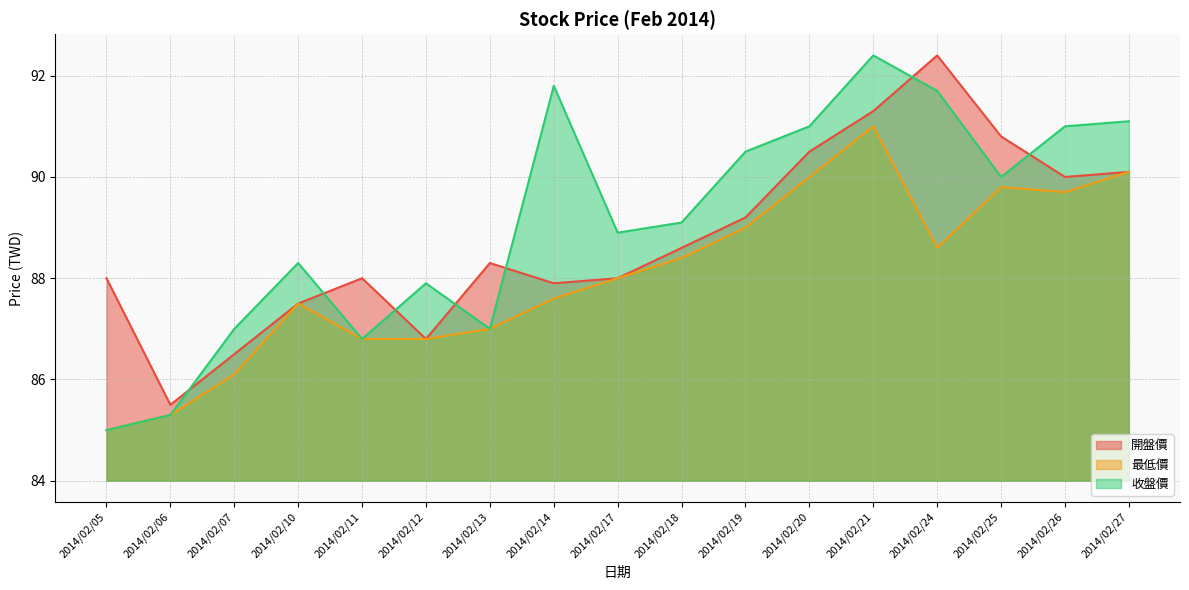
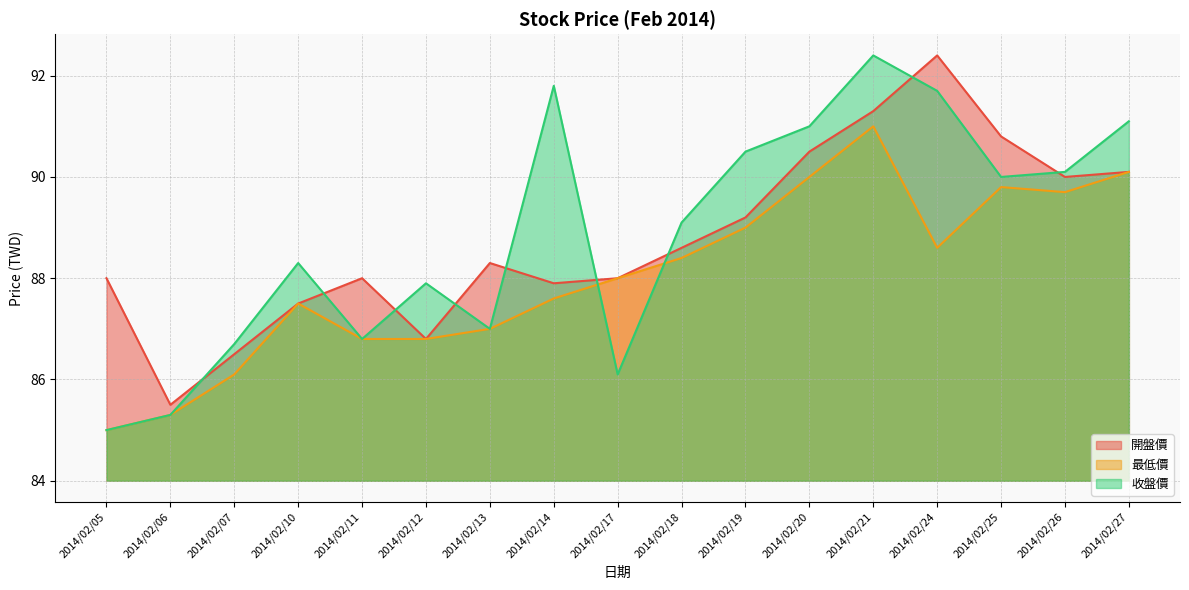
  {
    "開盤價": {
      "2014/02/05": 88.0,
      "2014/02/06": 85.5,
      "2014/02/07": 86.5,
      "2014/02/11": 88.0,
      "2014/02/13": 88.3,
      "2014/02/14": 87.9,
      "2014/02/18": 88.6,
      "2014/02/19": 89.2,
      "2014/02/20": 90.5,
      "2014/02/21": 91.3,
      "2014/02/24": 92.4,
      "2014/02/25": 90.8,
      "2014/02/26": 90.0
    },
    "最低價": {
      "2014/02/07": 86.1,
      "2014/02/14": 87.6,
      "2014/02/18": 88.4,
      "2014/02/19": 89.0,
      "2014/02/20": 90.0,
      "2014/02/21": 91.0,
      "2014/02/24": 88.6,
      "2014/02/25": 89.8,
      "2014/02/26": 89.7
    },
    "收盤價": {
-     "2014/02/07": 87.0,
+     "2014/02/07": 86.7,
      "2014/02/10": 88.3,
      "2014/02/12": 87.9,
      "2014/02/14": 91.8,
-     "2014/02/17": 88.9,
+     "2014/02/17": 86.1,
      "2014/02/18": 89.1,
      "2014/02/19": 90.5,
      "2014/02/20": 91.0,
      "2014/02/21": 92.4,
      "2014/02/24": 91.7,
      "2014/02/25": 90.0,
-     "2014/02/26": 91.0,
+     "2014/02/26": 90.1,
      "2014/02/27": 91.1
    }
  }
